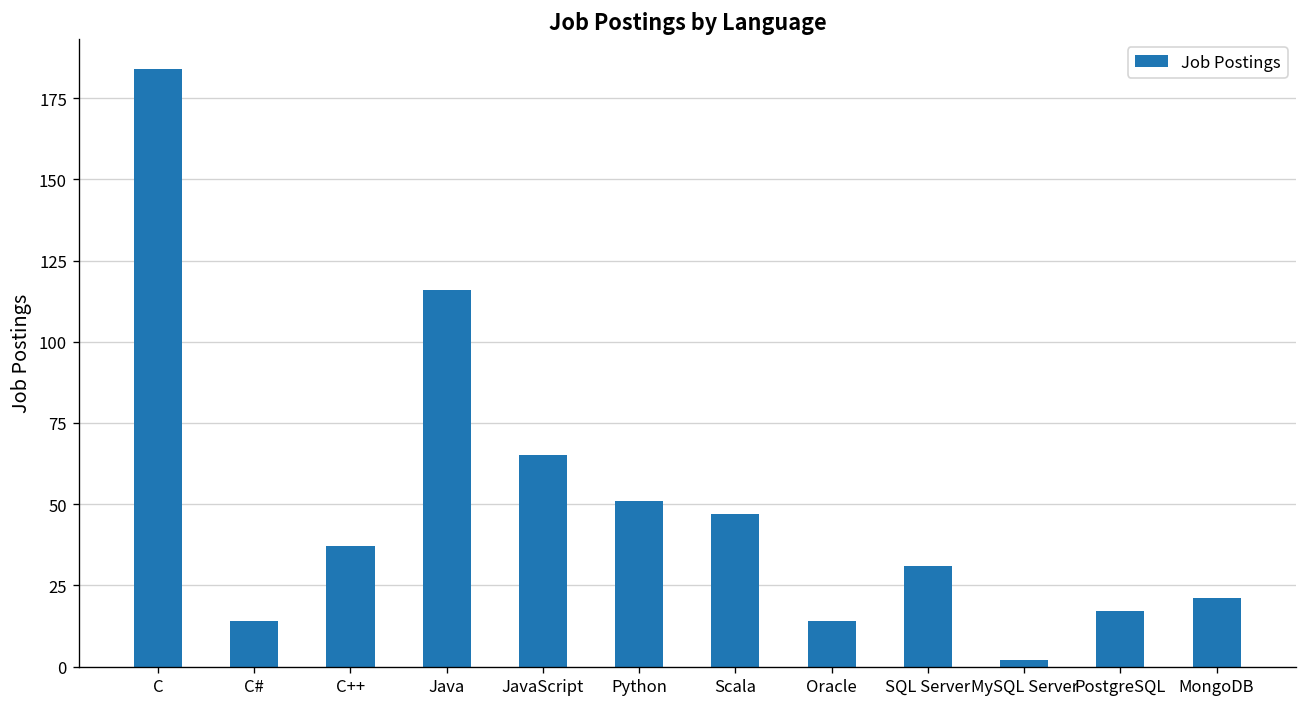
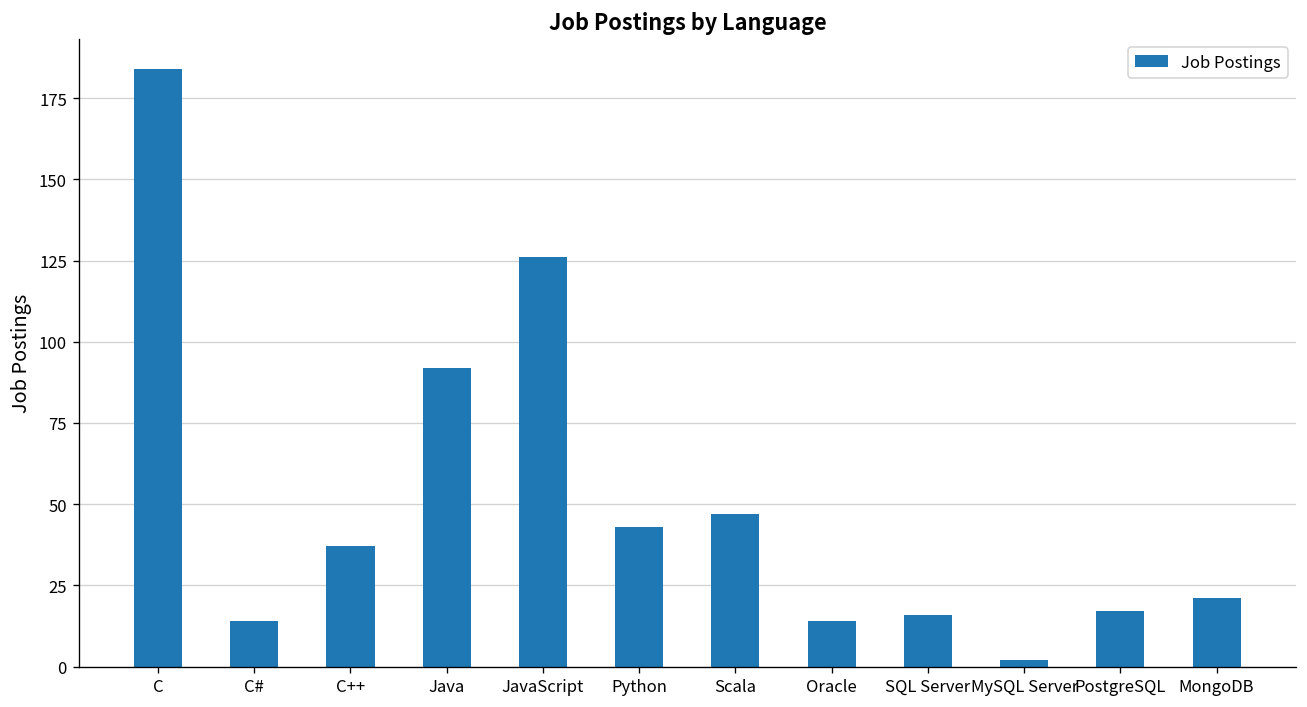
  {
    "C": 184,
    "C#": 14,
    "C++": 37,
-   "Java": 116,
-   "JavaScript": 65,
-   "Python": 51,
+   "Java": 92,
+   "JavaScript": 126,
+   "Python": 43,
    "Scala": 47,
    "Oracle": 14,
-   "SQL Server": 31,
+   "SQL Server": 16,
    "MySQL Server": 2,
    "PostgreSQL": 17,
    "MongoDB": 21
  }
